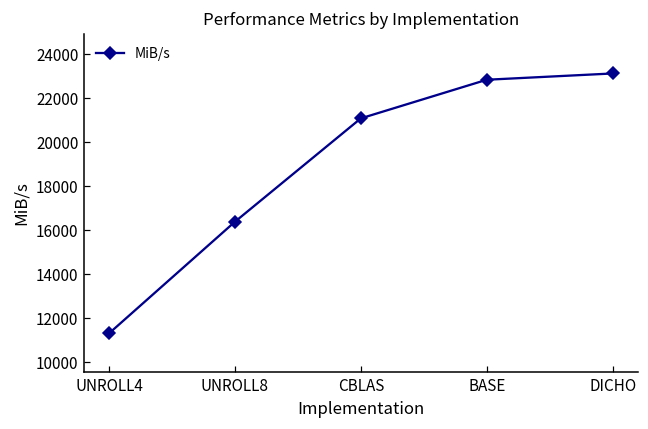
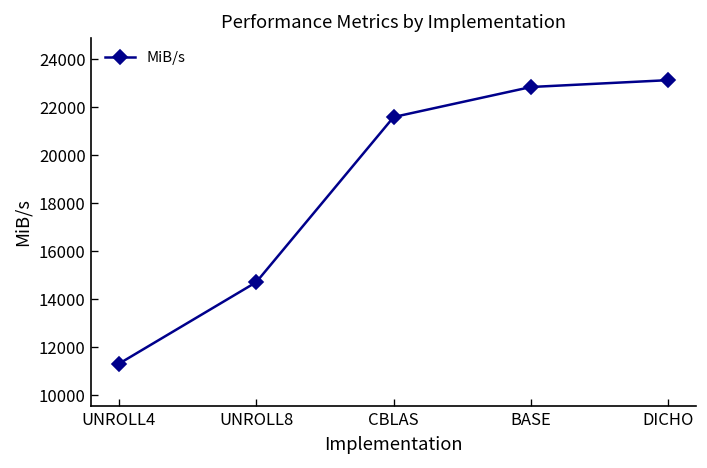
  {
    "UNROLL4": 11300,
-   "UNROLL8": 16400,
-   "CBLAS": 21100,
+   "UNROLL8": 14700,
+   "CBLAS": 21600,
    "BASE": 22800,
    "DICHO": 23100
  }
